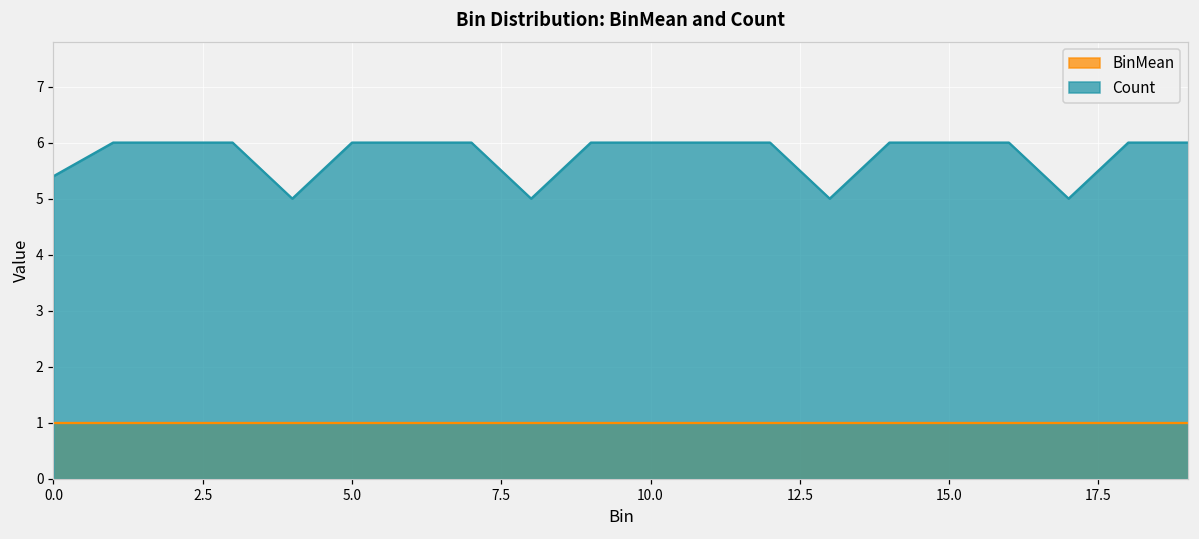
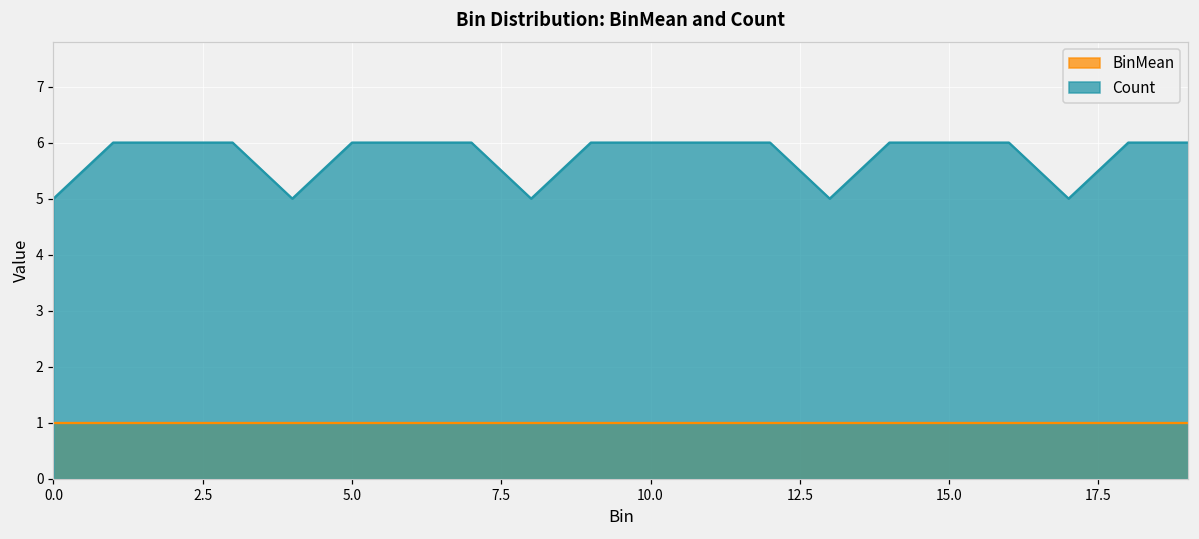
  {
    "BinMean": {
      "0.0": 1.0,
      "5.0": 1.0,
      "10.0": 1.0,
      "15.0": 1.0
    },
    "Count": {
-     "0.0": 5.4,
+     "0.0": 5.0,
      "5.0": 6.0,
      "10.0": 6.0,
      "15.0": 6.0
    }
  }
